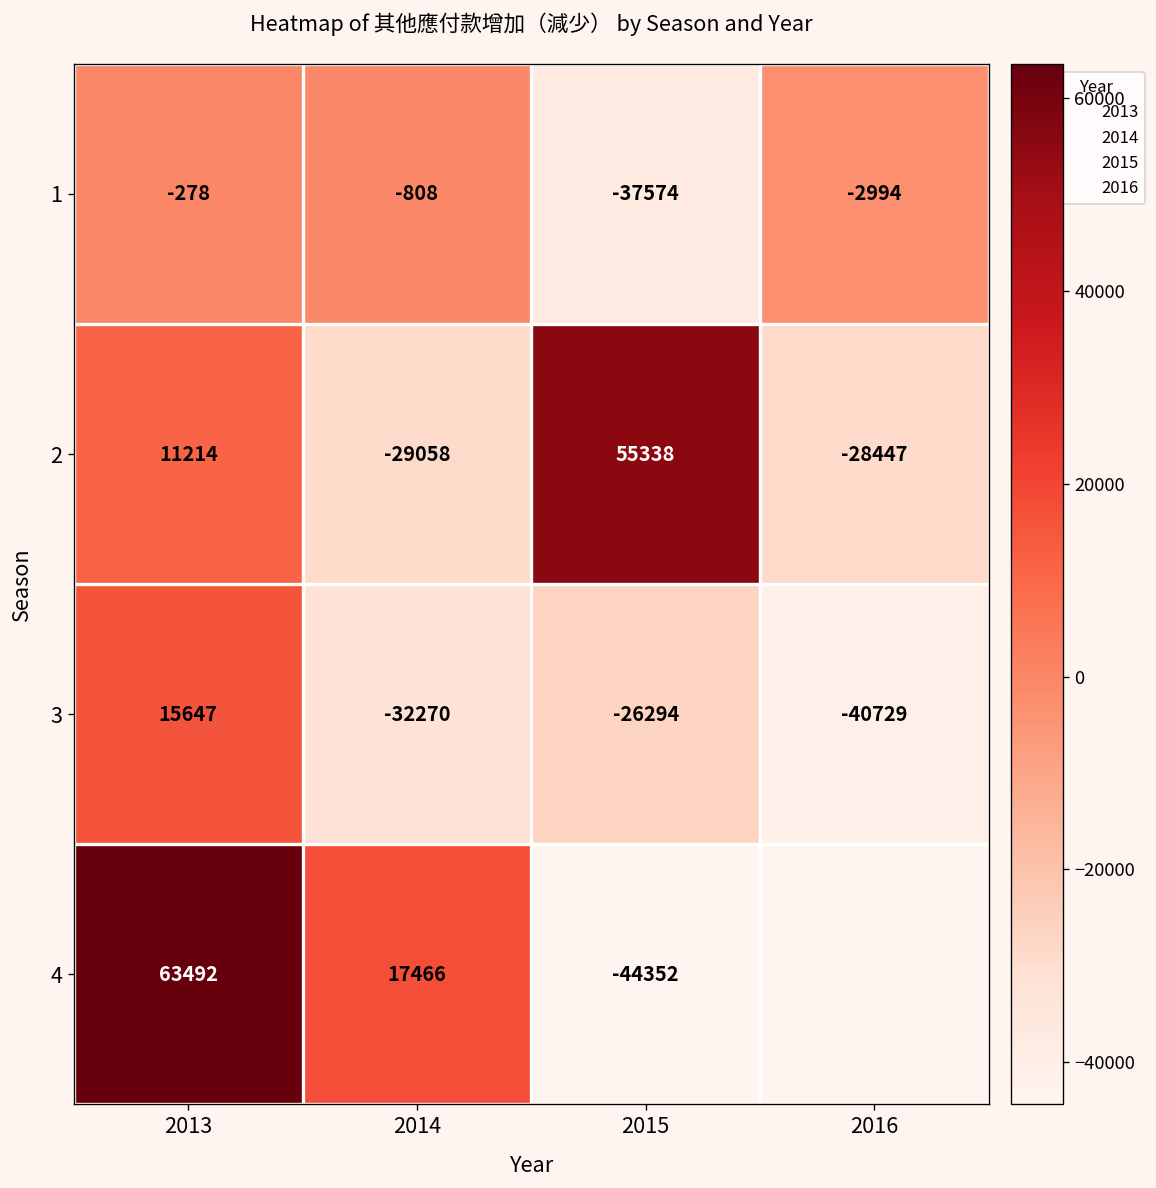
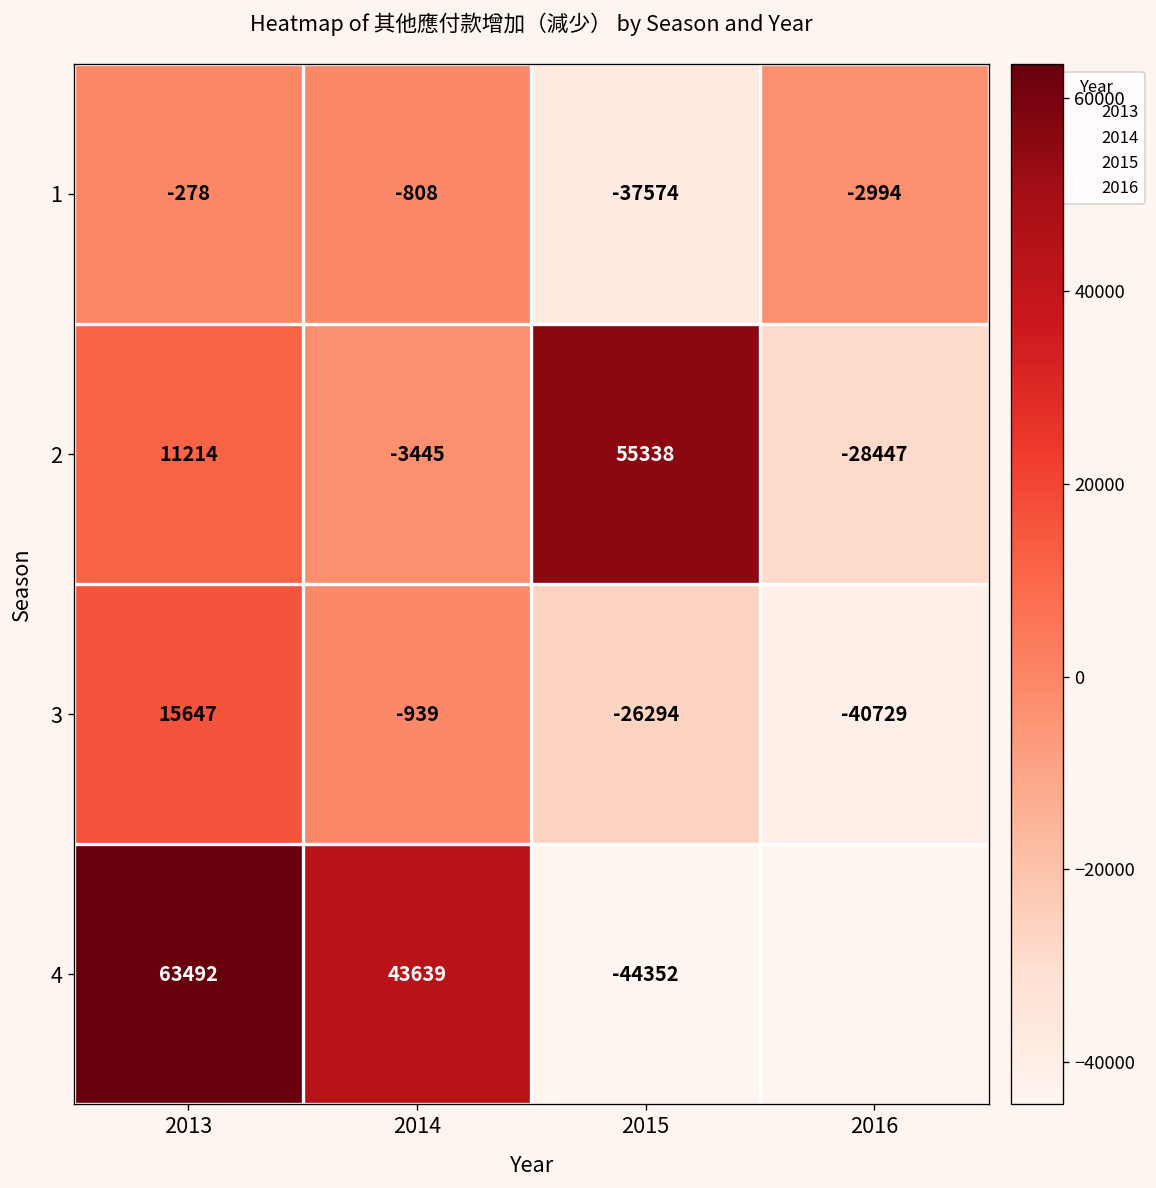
  {
    "1": {
      "2013": -278,
      "2014": -808,
      "2015": -37574,
      "2016": -2994
    },
    "2": {
      "2013": 11214,
-     "2014": -29058,
+     "2014": -3445,
      "2015": 55338,
      "2016": -28447
    },
    "3": {
      "2013": 15647,
-     "2014": -32270,
+     "2014": -939,
      "2015": -26294,
      "2016": -40729
    },
    "4": {
      "2013": 63492,
-     "2014": 17466,
+     "2014": 43639,
      "2015": -44352
    }
  }
